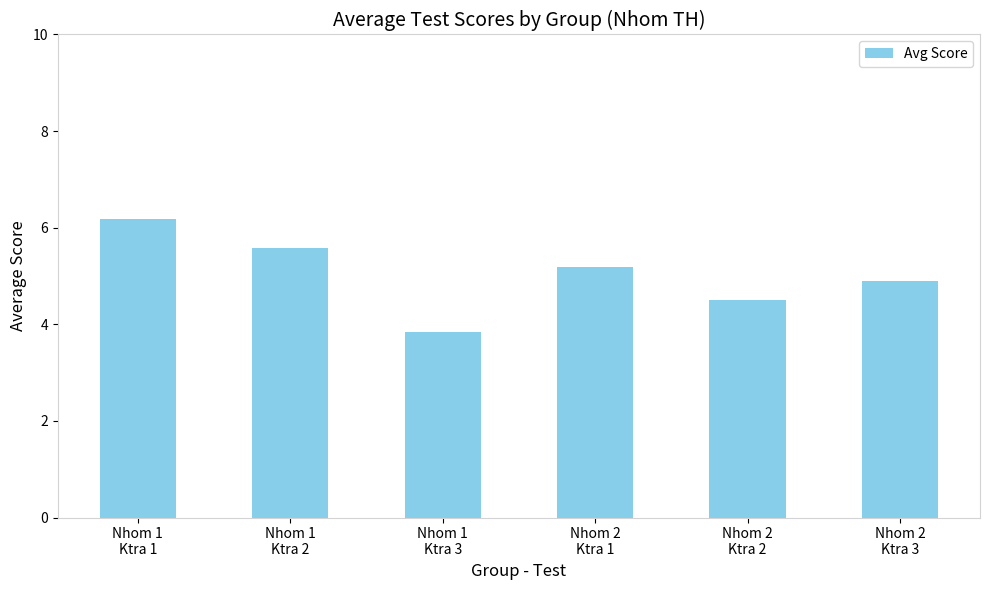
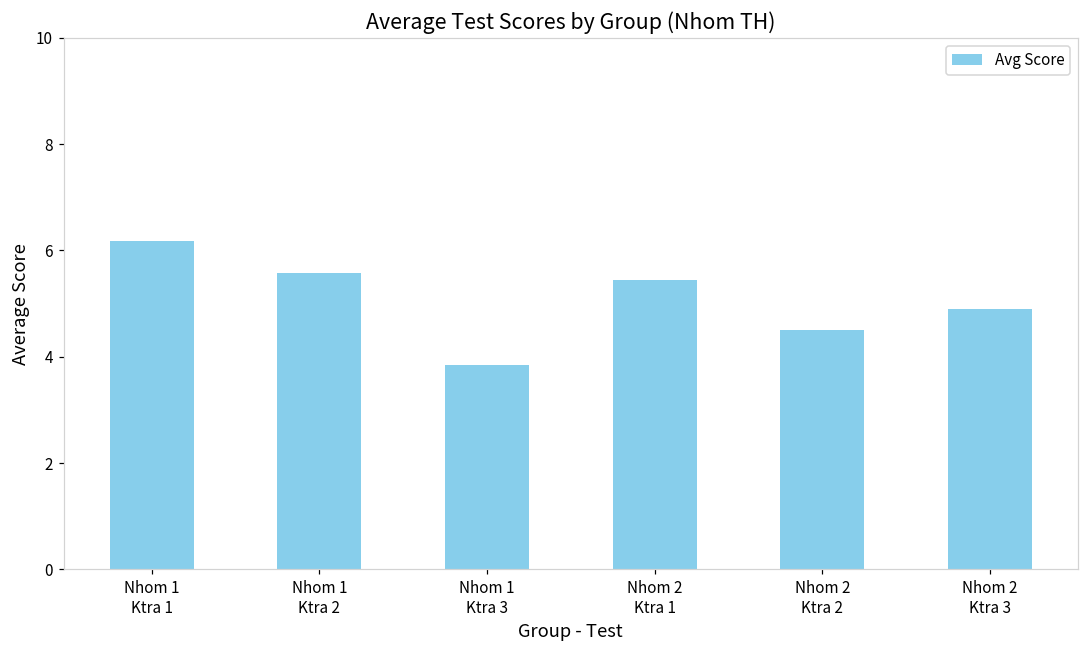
  {
    "Nhom 1 Ktra 1": 6.2,
    "Nhom 1 Ktra 2": 5.6,
    "Nhom 1 Ktra 3": 3.8,
-   "Nhom 2 Ktra 1": 5.2,
+   "Nhom 2 Ktra 1": 5.4,
    "Nhom 2 Ktra 2": 4.5,
    "Nhom 2 Ktra 3": 4.9
  }
